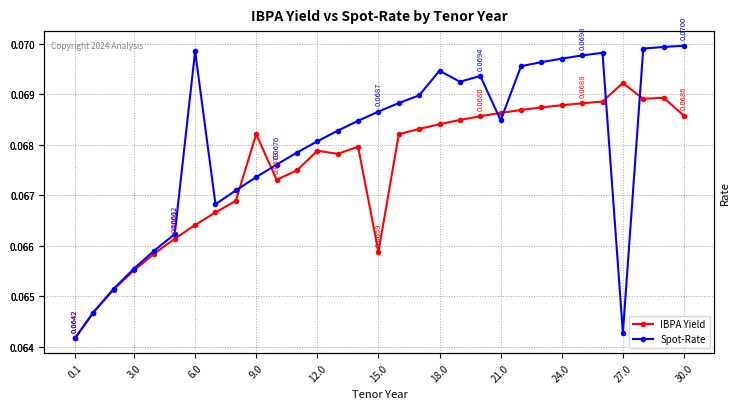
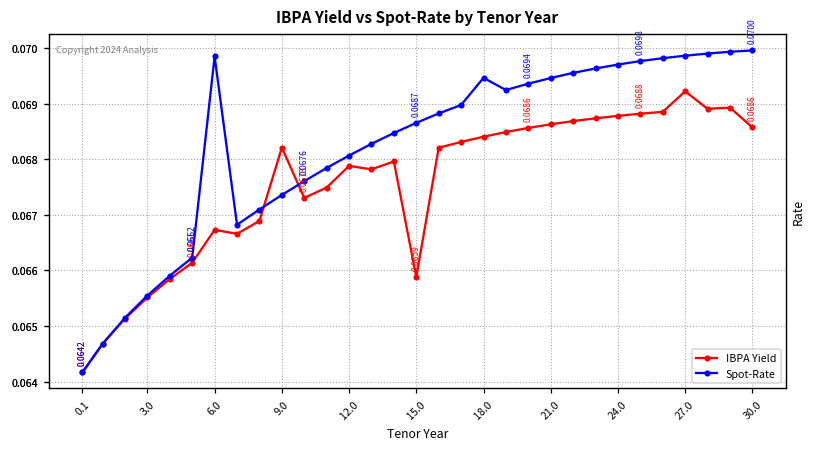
  {
    "IBPA Yield": {
-     "6.0": 0.0664,
+     "6.0": 0.0667,
      "9.0": 0.0682,
      "12.0": 0.0679,
      "18.0": 0.0684,
      "27.0": 0.0692
    },
    "Spot-Rate": {
      "6.0": 0.0698,
      "9.0": 0.0674,
      "12.0": 0.0681,
      "18.0": 0.0695,
-     "21.0": 0.0685,
+     "21.0": 0.0695,
      "24.0": 0.0697,
-     "27.0": 0.0643
+     "27.0": 0.0699
    }
  }
